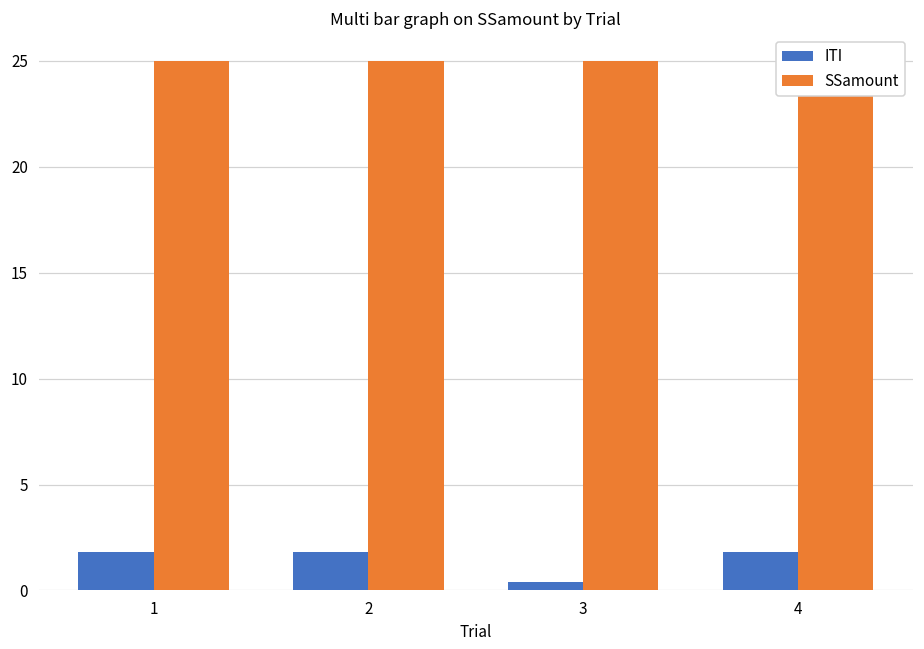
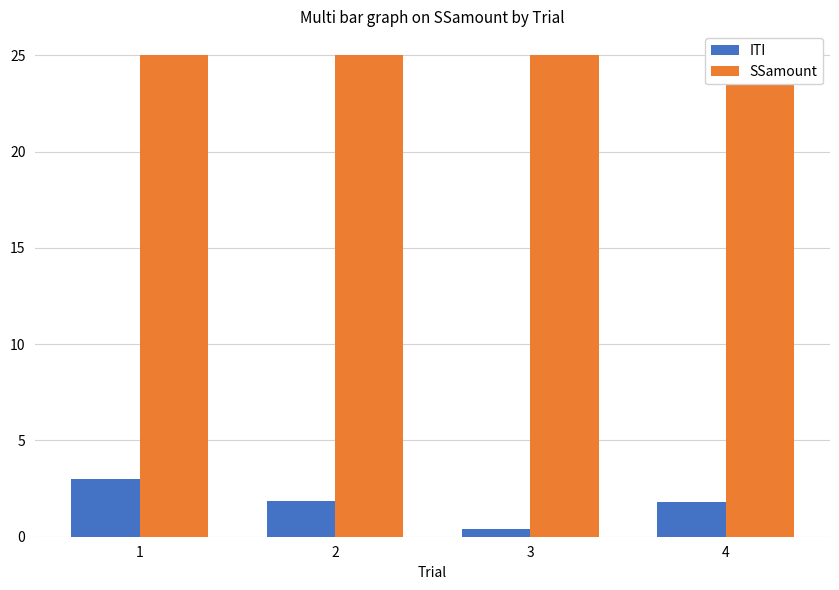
  {
    "ITI": {
-     "1": 1.8,
+     "1": 3.0,
      "2": 1.8,
      "3": 0.4,
      "4": 1.8
    },
    "SSamount": {
      "1": 25.0,
      "2": 25.0,
      "3": 25.0
    }
  }
